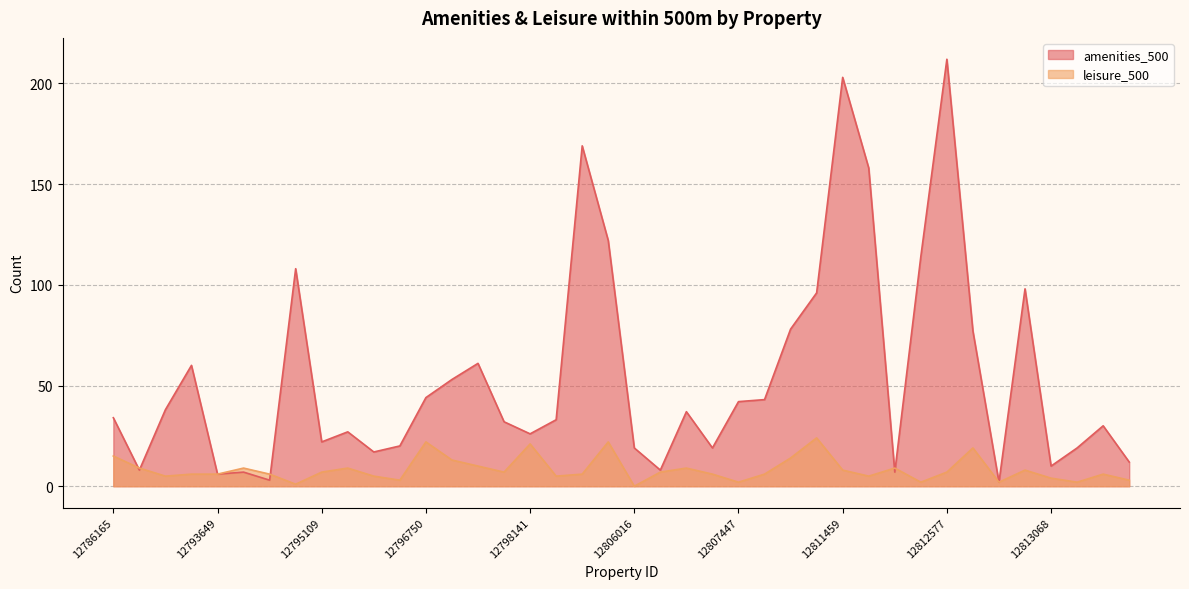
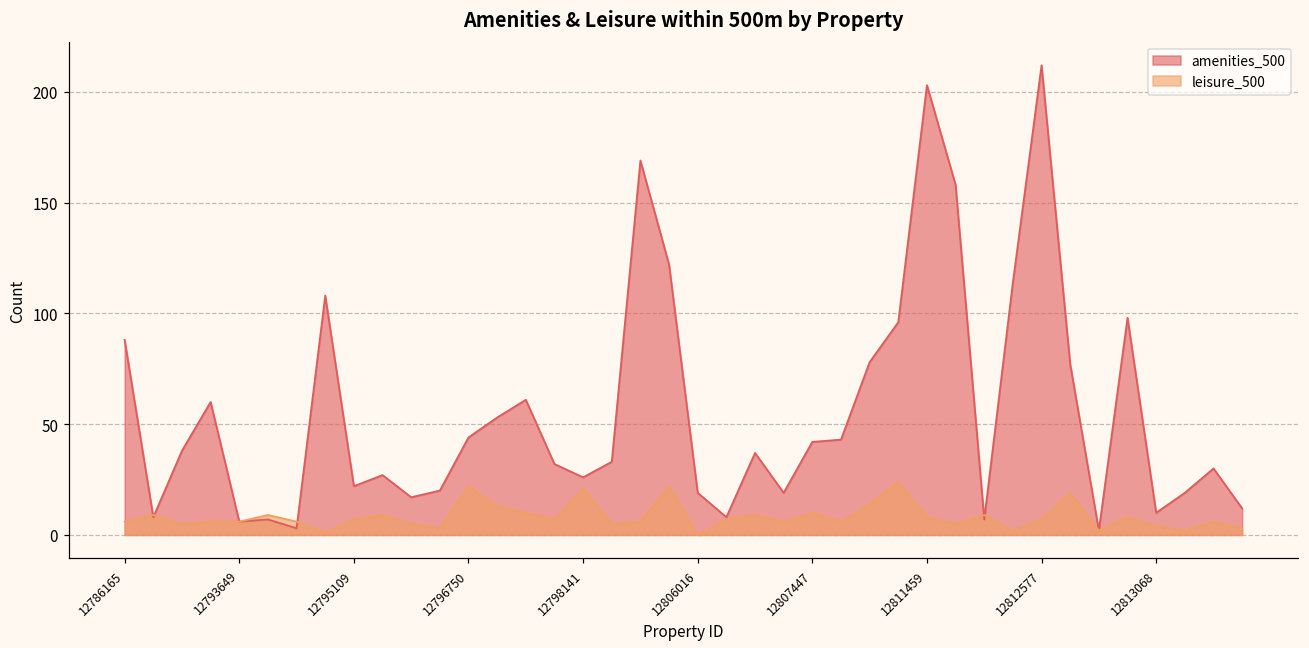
  {
    "amenities_500": {
-     "12786165": 34,
+     "12786165": 88,
      "12795109": 22,
      "12796750": 44,
      "12798141": 26,
      "12806016": 19,
      "12807447": 42,
      "12811459": 203,
      "12812577": 212,
      "12813068": 10
    },
    "leisure_500": {
-     "12786165": 15,
+     "12786165": 6,
      "12795109": 7,
      "12796750": 22,
      "12798141": 21,
      "12806016": 0,
-     "12807447": 2,
+     "12807447": 10,
      "12811459": 8,
      "12812577": 7,
      "12813068": 4
    }
  }
